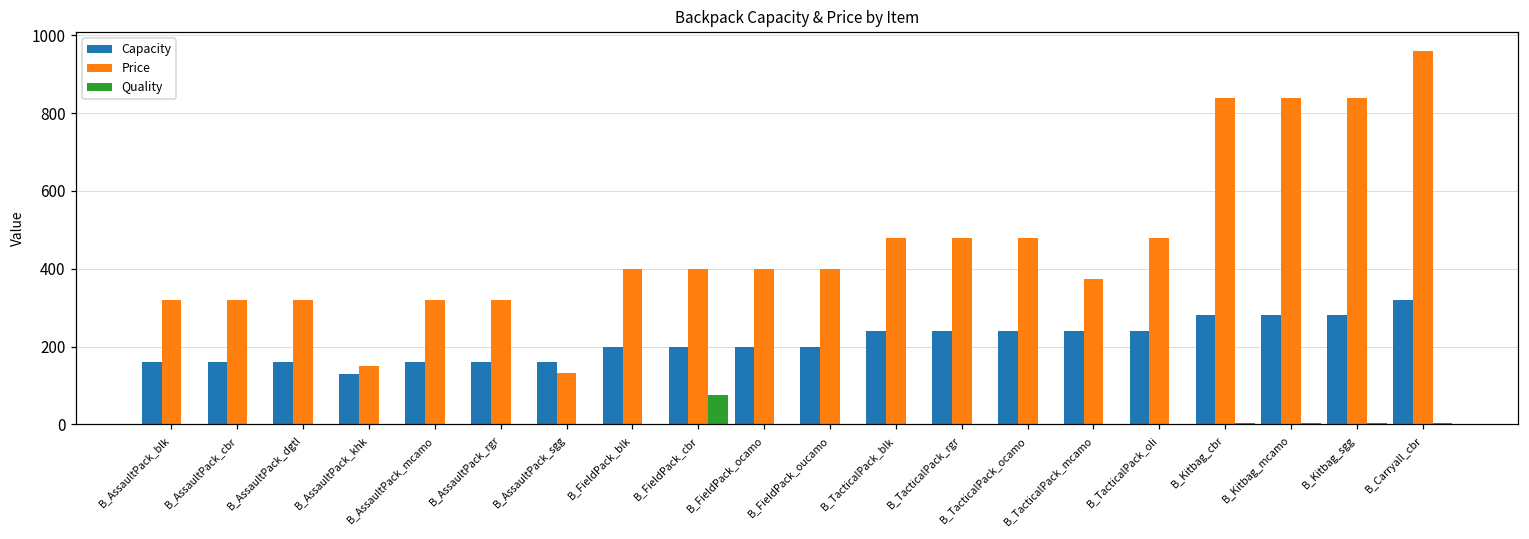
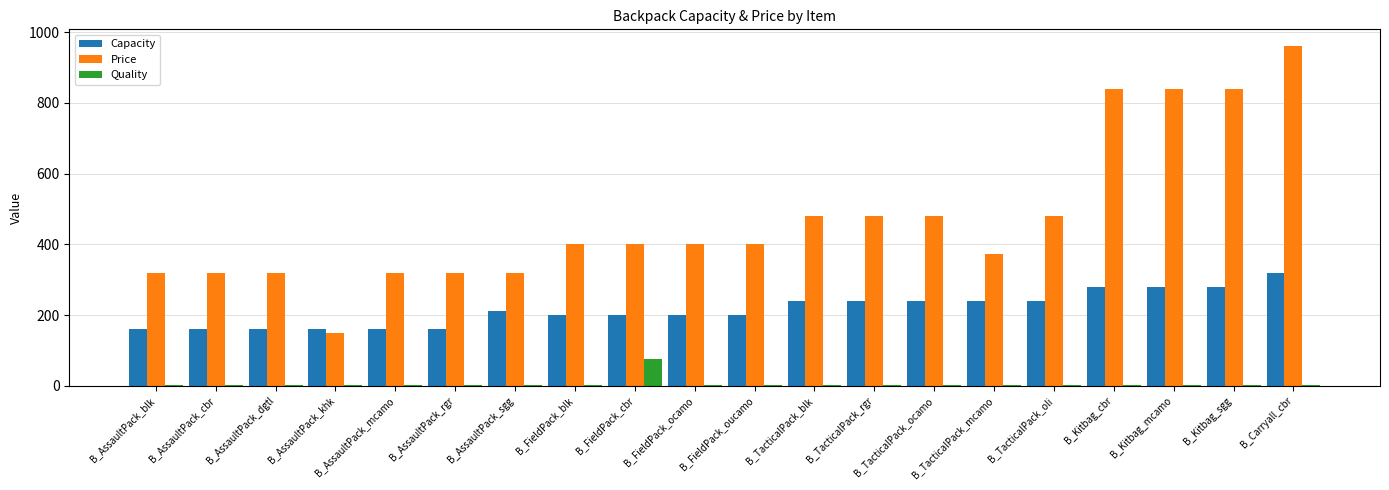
  {
    "Capacity": {
      "B_AssaultPack_blk": 160,
      "B_AssaultPack_cbr": 160,
      "B_AssaultPack_dgtl": 160,
-     "B_AssaultPack_khk": 130,
+     "B_AssaultPack_khk": 160,
      "B_AssaultPack_mcamo": 160,
      "B_AssaultPack_rgr": 160,
-     "B_AssaultPack_sgg": 160,
+     "B_AssaultPack_sgg": 210,
      "B_FieldPack_blk": 200,
      "B_FieldPack_cbr": 200,
      "B_FieldPack_ocamo": 200,
      "B_FieldPack_oucamo": 200,
      "B_TacticalPack_blk": 240,
      "B_TacticalPack_rgr": 240,
      "B_TacticalPack_ocamo": 240,
      "B_TacticalPack_mcamo": 240,
      "B_TacticalPack_oli": 240,
      "B_Kitbag_cbr": 280,
      "B_Kitbag_mcamo": 280,
      "B_Kitbag_sgg": 280,
      "B_Carryall_cbr": 320
    },
    "Price": {
      "B_AssaultPack_blk": 320,
      "B_AssaultPack_cbr": 320,
      "B_AssaultPack_dgtl": 320,
      "B_AssaultPack_khk": 150,
      "B_AssaultPack_mcamo": 320,
      "B_AssaultPack_rgr": 320,
-     "B_AssaultPack_sgg": 130,
+     "B_AssaultPack_sgg": 320,
      "B_FieldPack_blk": 400,
      "B_FieldPack_cbr": 400,
      "B_FieldPack_ocamo": 400,
      "B_FieldPack_oucamo": 400,
      "B_TacticalPack_blk": 480,
      "B_TacticalPack_rgr": 480,
      "B_TacticalPack_ocamo": 480,
      "B_TacticalPack_mcamo": 370,
      "B_TacticalPack_oli": 480,
      "B_Kitbag_cbr": 840,
      "B_Kitbag_mcamo": 840,
      "B_Kitbag_sgg": 840,
      "B_Carryall_cbr": 960
    },
    "Quality": {
      "B_FieldPack_cbr": 80
    }
  }
